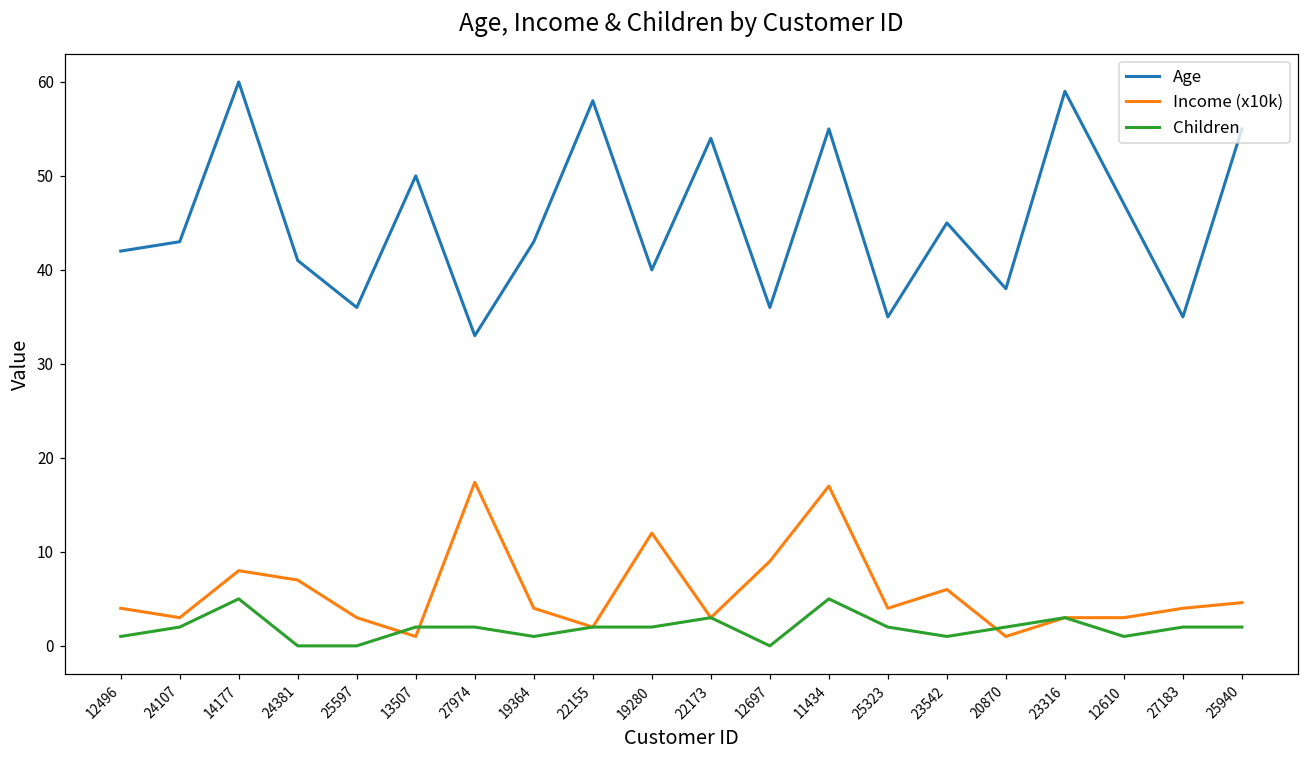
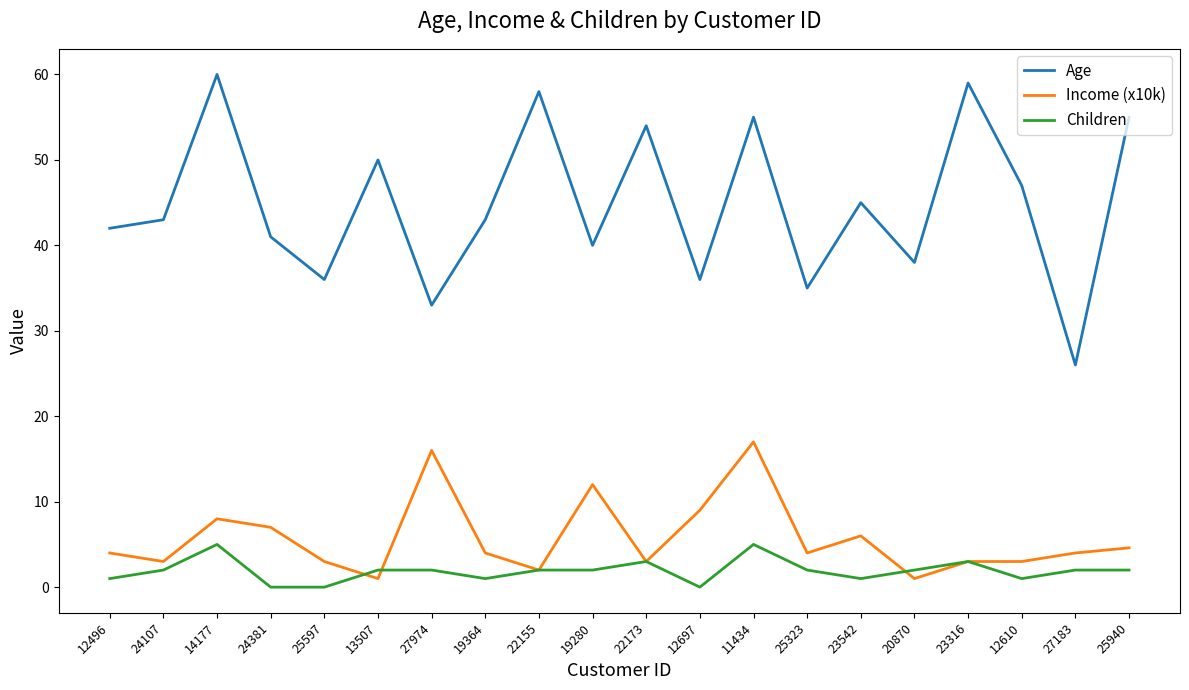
  {
    "Age": {
      "12496": 42,
      "24107": 43,
      "14177": 60,
      "24381": 41,
      "25597": 36,
      "13507": 50,
      "27974": 33,
      "19364": 43,
      "22155": 58,
      "19280": 40,
      "22173": 54,
      "12697": 36,
      "11434": 55,
      "25323": 35,
      "23542": 45,
      "20870": 38,
      "23316": 59,
      "12610": 47,
-     "27183": 35
+     "27183": 26
    },
    "Income (x10k)": {
      "12496": 4,
      "24107": 3,
      "14177": 8,
      "24381": 7,
      "25597": 3,
      "13507": 1,
-     "27974": 17,
+     "27974": 16,
      "19364": 4,
      "19280": 12,
      "12697": 9,
      "11434": 17,
      "25323": 4,
      "23542": 6,
      "20870": 1,
      "12610": 3,
      "27183": 4,
      "25940": 5
    },
    "Children": {
      "12496": 1,
      "24107": 2,
      "14177": 5,
      "24381": 0,
      "25597": 0,
      "13507": 2,
      "27974": 2,
      "19364": 1,
      "19280": 2,
      "12697": 0,
      "11434": 5,
      "25323": 2,
      "23542": 1,
      "20870": 2,
      "12610": 1,
      "27183": 2,
      "25940": 2
    }
  }
